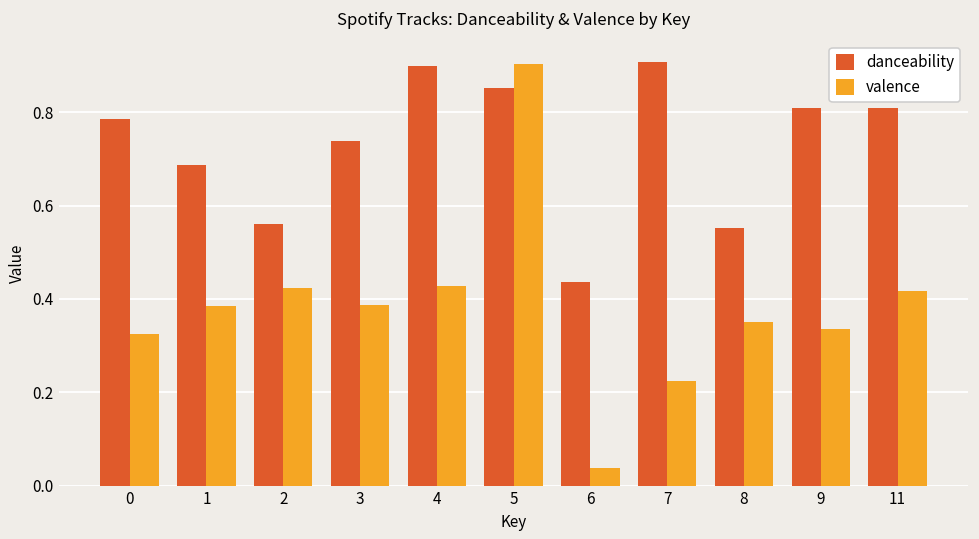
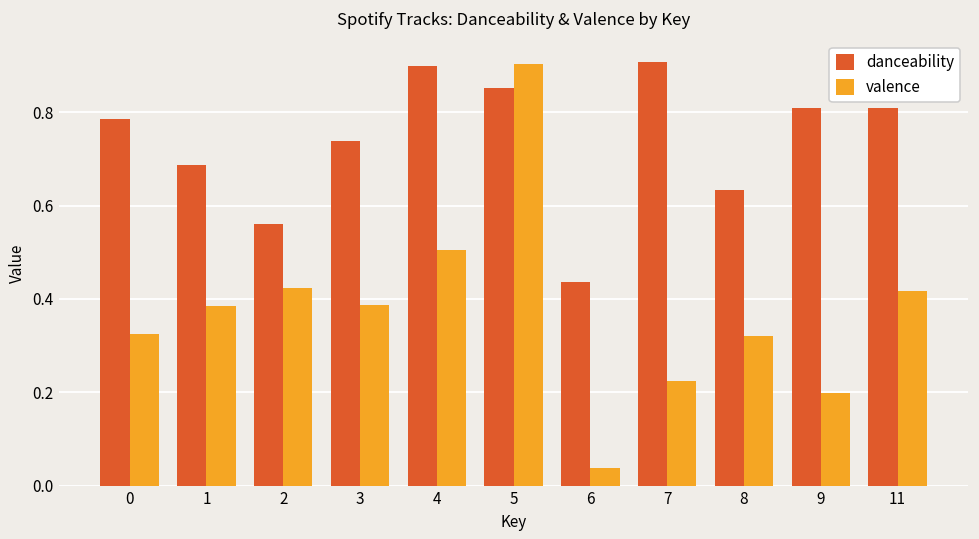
  {
    "danceability": {
      "0": 0.79,
      "1": 0.69,
      "2": 0.56,
      "3": 0.74,
      "4": 0.90,
      "5": 0.85,
      "6": 0.44,
      "7": 0.91,
-     "8": 0.55,
+     "8": 0.63,
      "9": 0.81,
      "11": 0.81
    },
    "valence": {
      "0": 0.33,
      "1": 0.39,
      "2": 0.42,
      "3": 0.39,
-     "4": 0.43,
+     "4": 0.51,
      "5": 0.90,
      "6": 0.04,
      "7": 0.23,
-     "8": 0.35,
-     "9": 0.34,
+     "8": 0.32,
+     "9": 0.20,
      "11": 0.42
    }
  }
